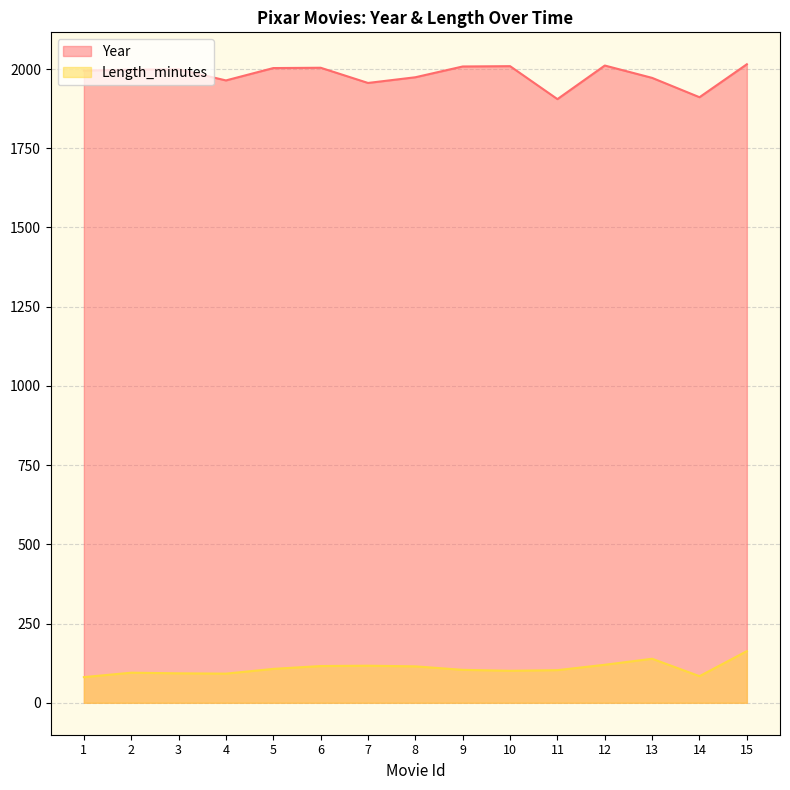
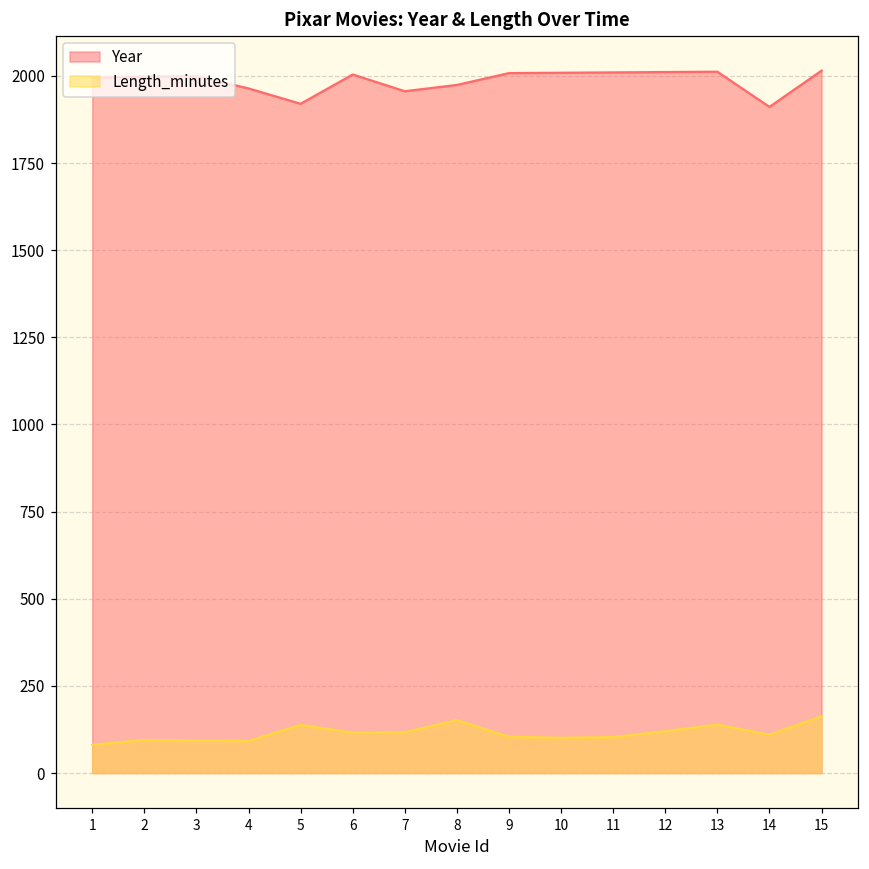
  {
    "Year": {
      "4": 1960,
-     "5": 2000,
+     "5": 1920,
      "6": 2000,
      "7": 1960,
      "8": 1970,
      "9": 2010,
      "10": 2010,
-     "11": 1910,
+     "11": 2010,
      "12": 2010,
-     "13": 1970,
+     "13": 2010,
      "14": 1910,
      "15": 2020
    },
    "Length_minutes": {
      "1": 80,
      "2": 100,
      "3": 90,
      "4": 90,
-     "5": 110,
+     "5": 140,
      "6": 120,
      "7": 120,
-     "8": 120,
+     "8": 150,
      "9": 100,
      "10": 100,
      "11": 100,
      "12": 120,
      "13": 140,
-     "14": 80,
+     "14": 110,
      "15": 160
    }
  }
